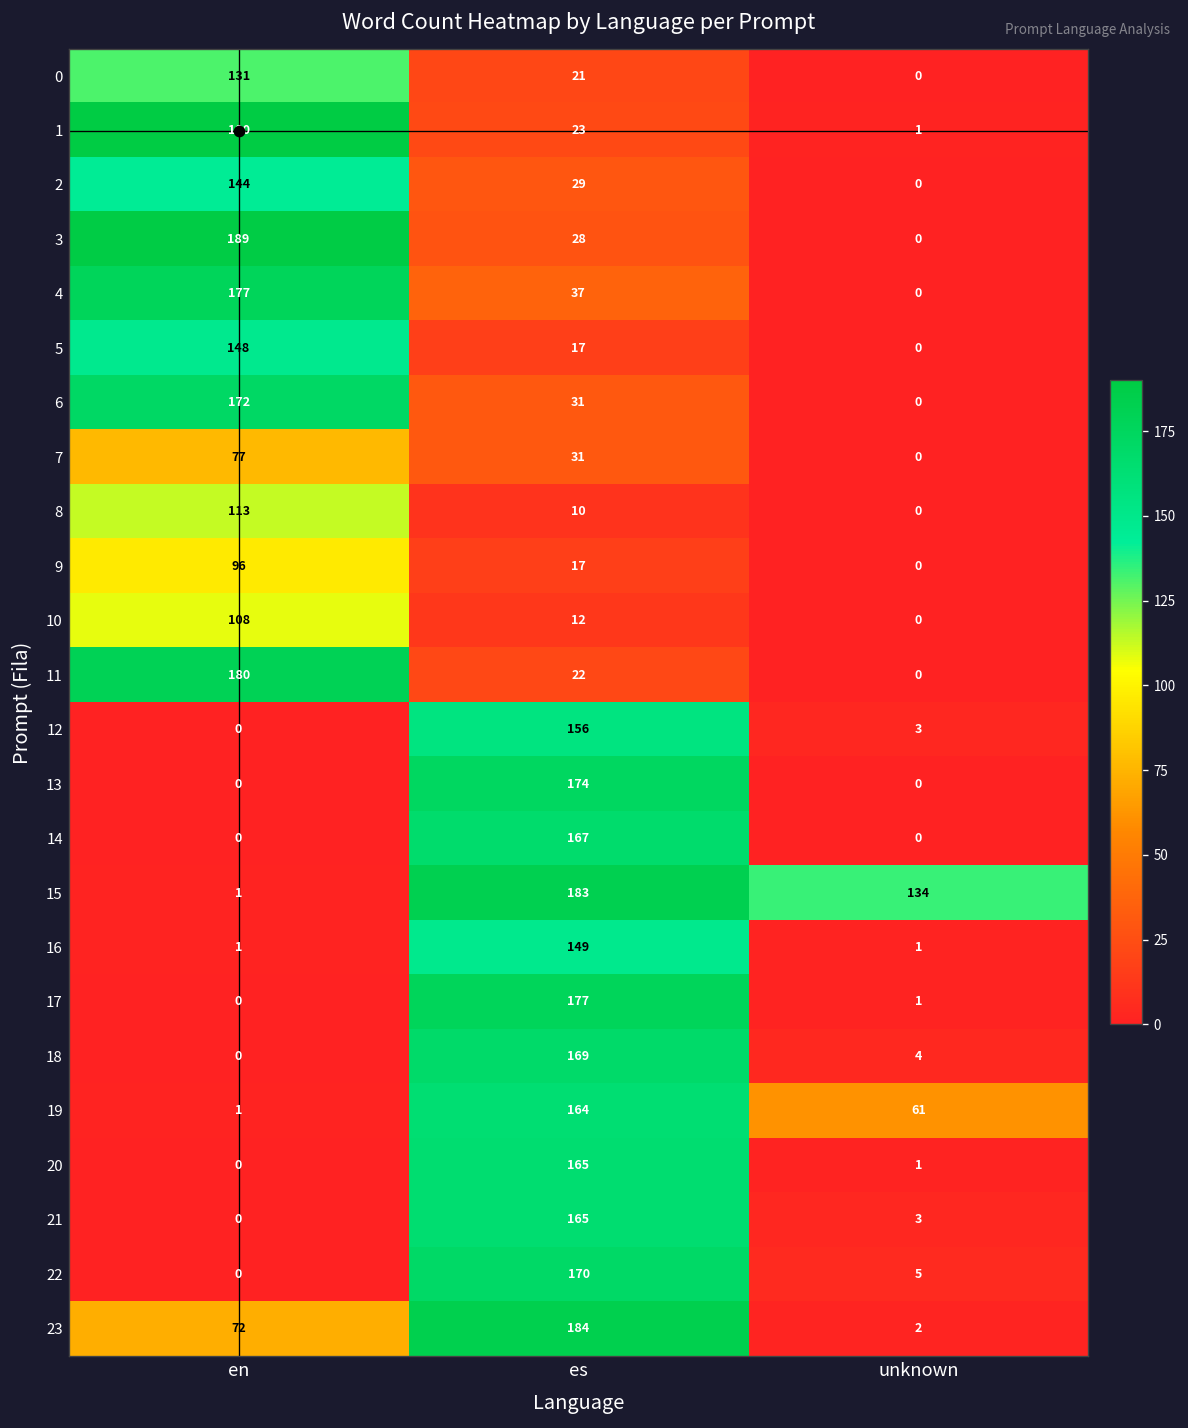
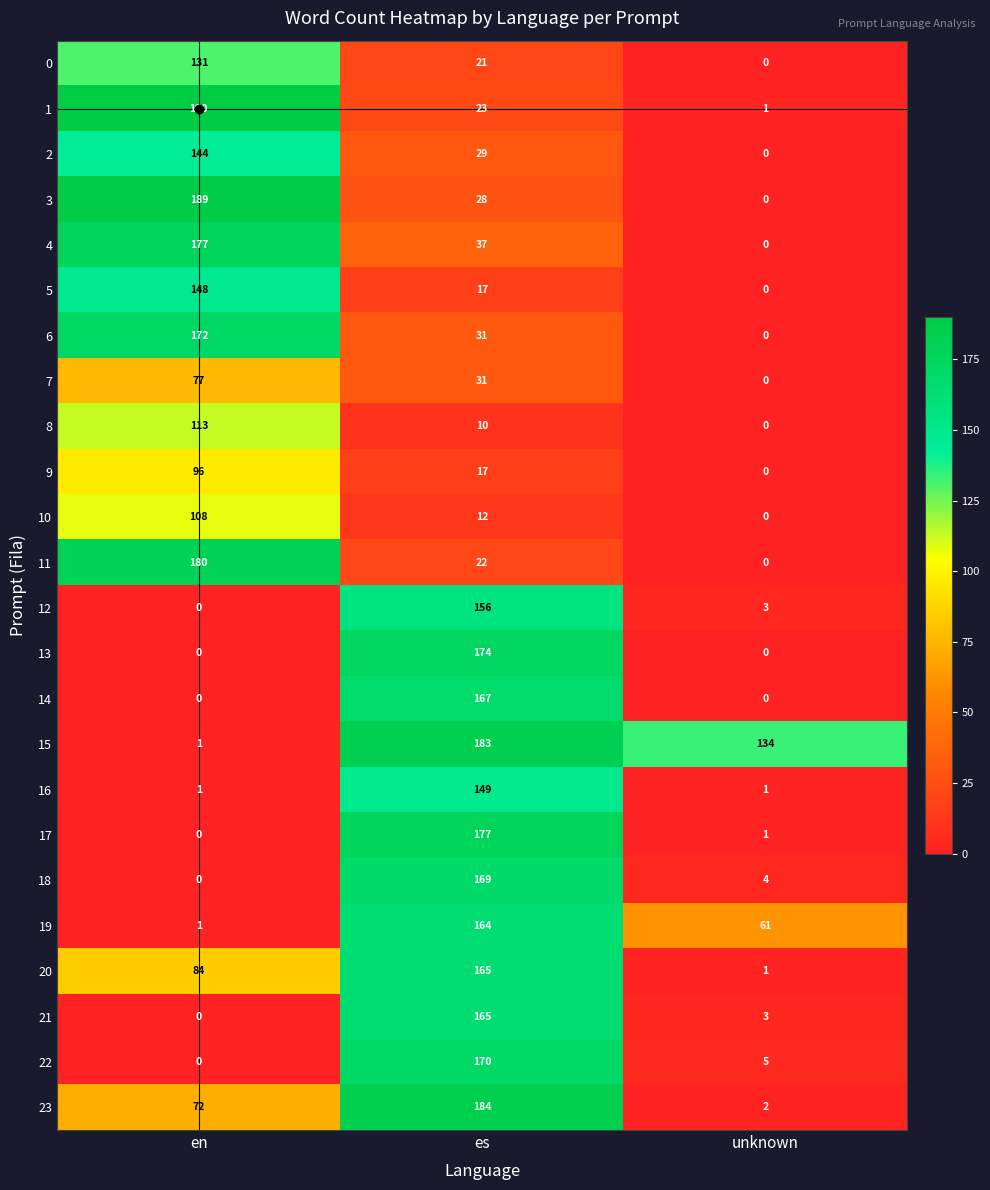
  {
    "0": {
      "en": 131,
      "es": 21,
      "unknown": 0
    },
    "1": {
      "es": 23,
      "unknown": 1
    },
    "2": {
      "en": 144,
      "es": 29,
      "unknown": 0
    },
    "3": {
      "en": 189,
      "es": 28,
      "unknown": 0
    },
    "4": {
      "en": 177,
      "es": 37,
      "unknown": 0
    },
    "5": {
      "en": 148,
      "es": 17,
      "unknown": 0
    },
    "6": {
      "en": 172,
      "es": 31,
      "unknown": 0
    },
    "7": {
      "en": 77,
      "es": 31,
      "unknown": 0
    },
    "8": {
      "en": 113,
      "es": 10,
      "unknown": 0
    },
    "9": {
      "en": 96,
      "es": 17,
      "unknown": 0
    },
    "10": {
      "en": 108,
      "es": 12,
      "unknown": 0
    },
    "11": {
      "en": 180,
      "es": 22,
      "unknown": 0
    },
    "12": {
      "en": 0,
      "es": 156,
      "unknown": 3
    },
    "13": {
      "en": 0,
      "es": 174,
      "unknown": 0
    },
    "14": {
      "en": 0,
      "es": 167,
      "unknown": 0
    },
    "15": {
      "en": 1,
      "es": 183,
      "unknown": 134
    },
    "16": {
      "en": 1,
      "es": 149,
      "unknown": 1
    },
    "17": {
      "en": 0,
      "es": 177,
      "unknown": 1
    },
    "18": {
      "en": 0,
      "es": 169,
      "unknown": 4
    },
    "19": {
      "en": 1,
      "es": 164,
      "unknown": 61
    },
    "20": {
-     "en": 0,
+     "en": 84,
      "es": 165,
      "unknown": 1
    },
    "21": {
      "en": 0,
      "es": 165,
      "unknown": 3
    },
    "22": {
      "en": 0,
      "es": 170,
      "unknown": 5
    },
    "23": {
      "en": 72,
      "es": 184,
      "unknown": 2
    }
  }
